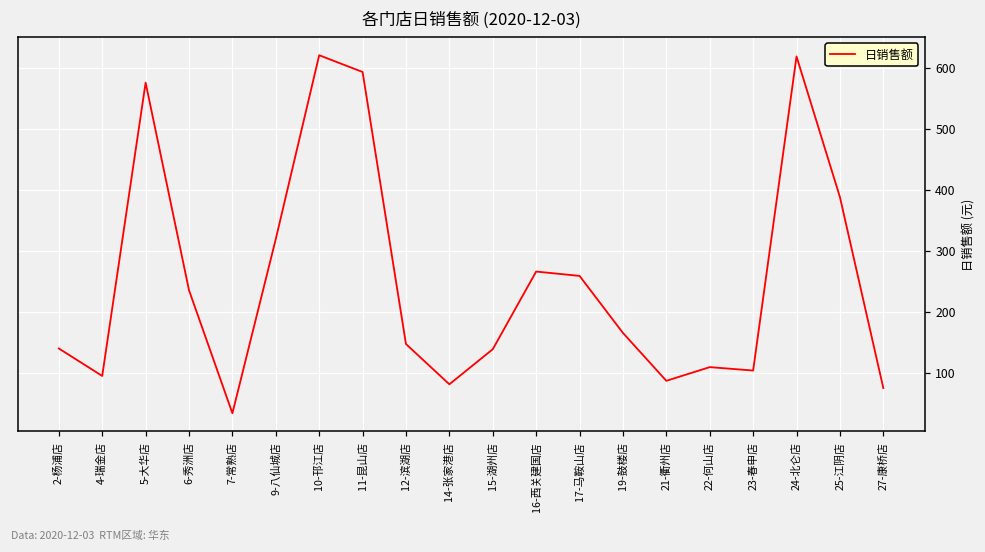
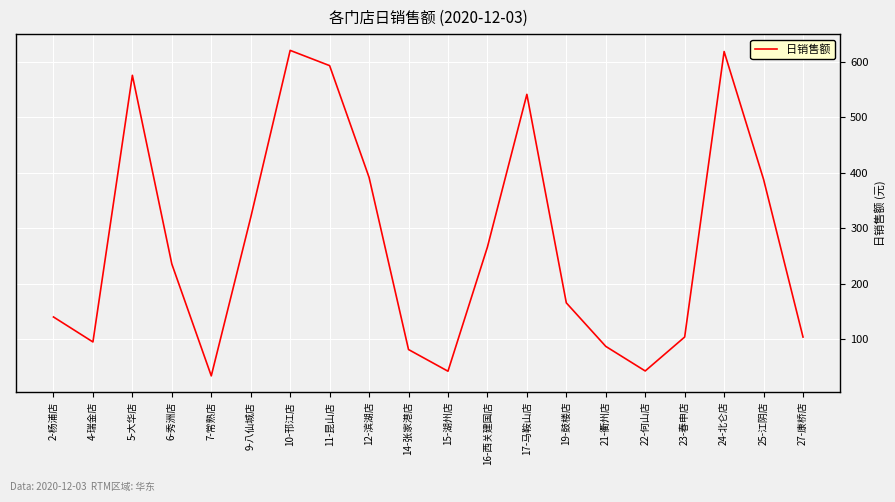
  {
    "2-杨浦店": 140,
    "4-瑞金店": 100,
    "5-大华店": 580,
    "6-秀洲店": 240,
    "7-常熟店": 30,
    "9-八仙城店": 320,
    "10-邗江店": 620,
    "11-昆山店": 590,
-   "12-滨湖店": 150,
+   "12-滨湖店": 390,
    "14-张家港店": 80,
-   "15-湖州店": 140,
+   "15-湖州店": 40,
    "16-西关建国店": 270,
-   "17-马鞍山店": 260,
+   "17-马鞍山店": 540,
    "19-鼓楼店": 170,
    "21-衢州店": 90,
-   "22-何山店": 110,
+   "22-何山店": 40,
    "23-春申店": 100,
    "24-北仑店": 620,
    "25-江阴店": 390,
-   "27-康桥店": 80
+   "27-康桥店": 100
  }
